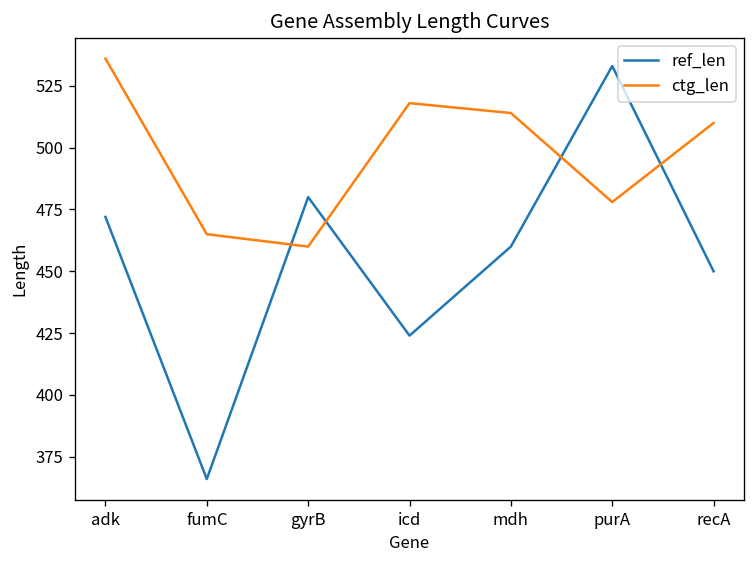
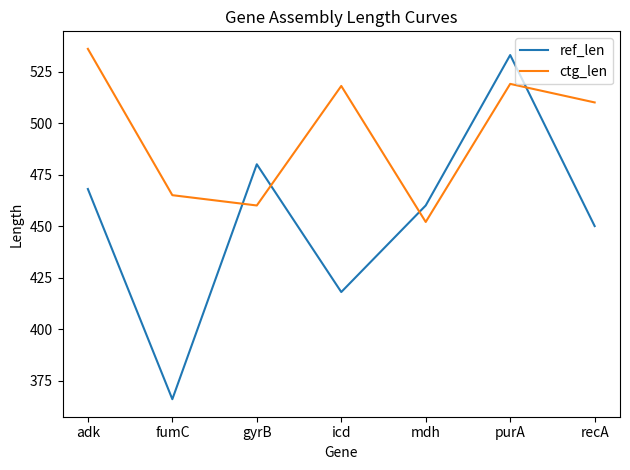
  {
    "ref_len": {
-     "adk": 472,
+     "adk": 468,
      "fumC": 366,
      "gyrB": 480,
-     "icd": 424,
+     "icd": 418,
      "mdh": 460,
      "purA": 533,
      "recA": 450
    },
    "ctg_len": {
      "adk": 536,
      "fumC": 465,
      "gyrB": 460,
      "icd": 518,
-     "mdh": 514,
-     "purA": 478,
+     "mdh": 452,
+     "purA": 519,
      "recA": 510
    }
  }
